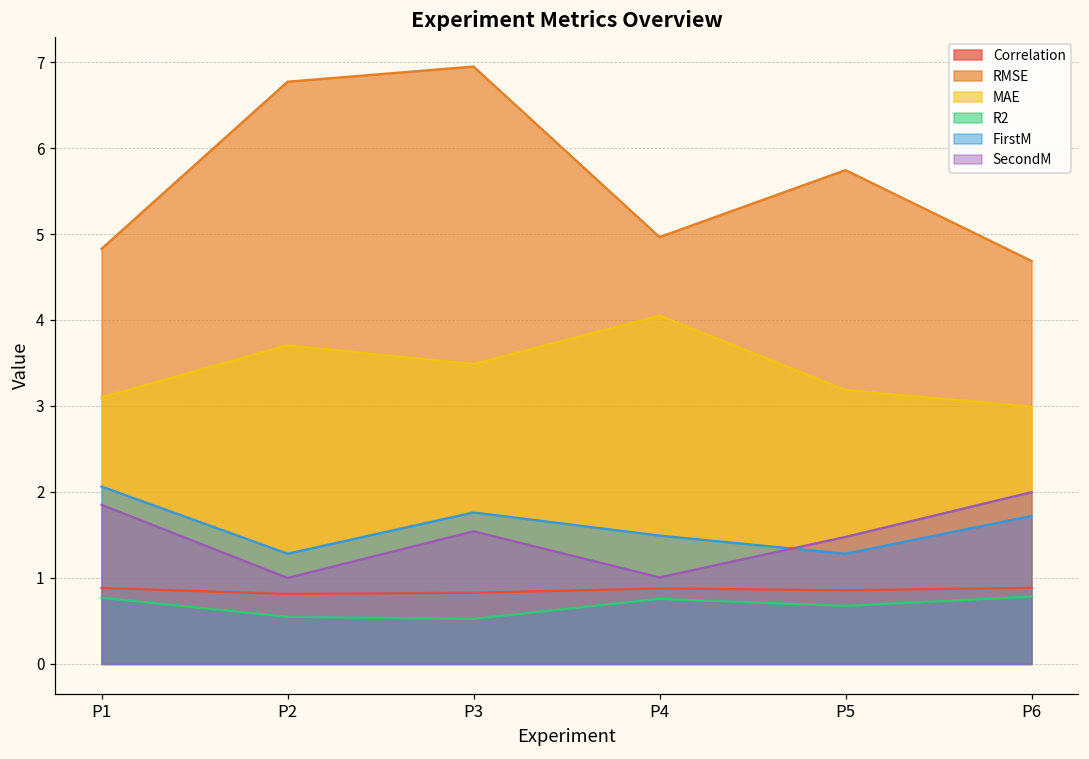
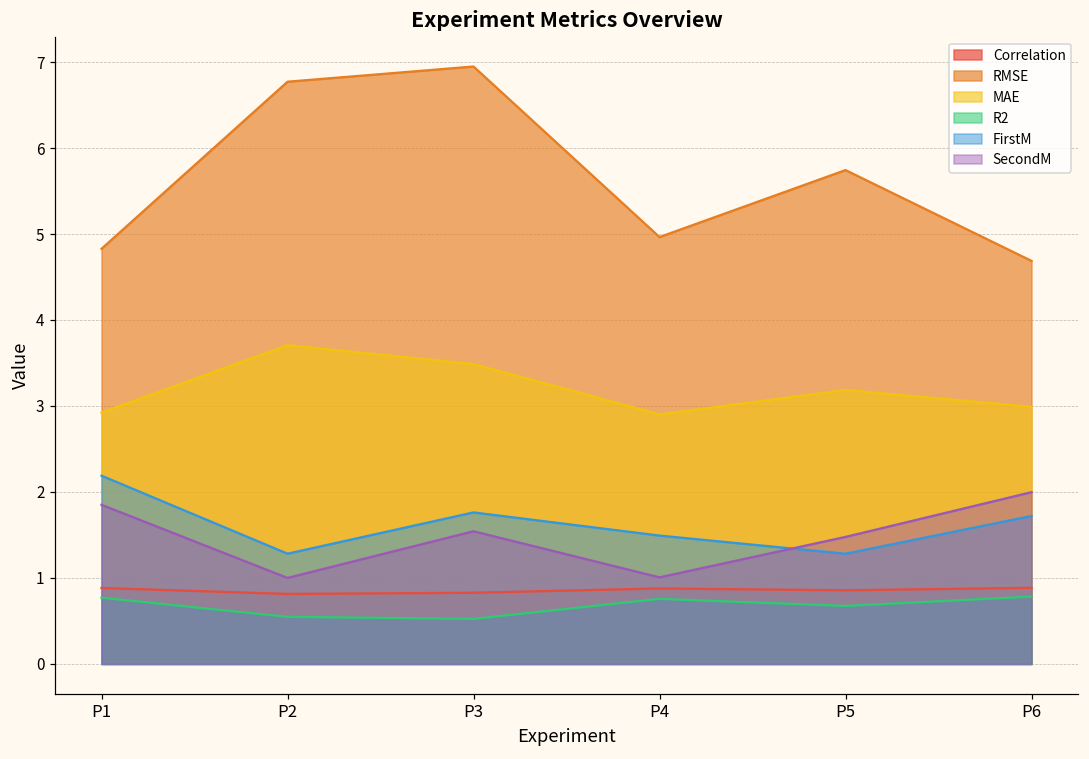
  {
    "MAE": {
-     "P1": 3.1,
+     "P1": 2.9,
      "P2": 3.7,
      "P3": 3.5,
-     "P4": 4.1,
+     "P4": 2.9,
      "P5": 3.2,
      "P6": 3.0
    },
    "R2": {
      "P1": 0.8,
      "P2": 0.5,
      "P3": 0.5,
      "P4": 0.8,
      "P5": 0.7,
      "P6": 0.8
    },
    "FirstM": {
-     "P1": 2.1,
+     "P1": 2.2,
      "P2": 1.3,
      "P3": 1.8,
      "P4": 1.5,
      "P5": 1.3,
      "P6": 1.7
    },
    "SecondM": {
      "P1": 1.9,
      "P2": 1.0,
      "P3": 1.5,
      "P4": 1.0,
      "P5": 1.5,
      "P6": 2.0
    }
  }
